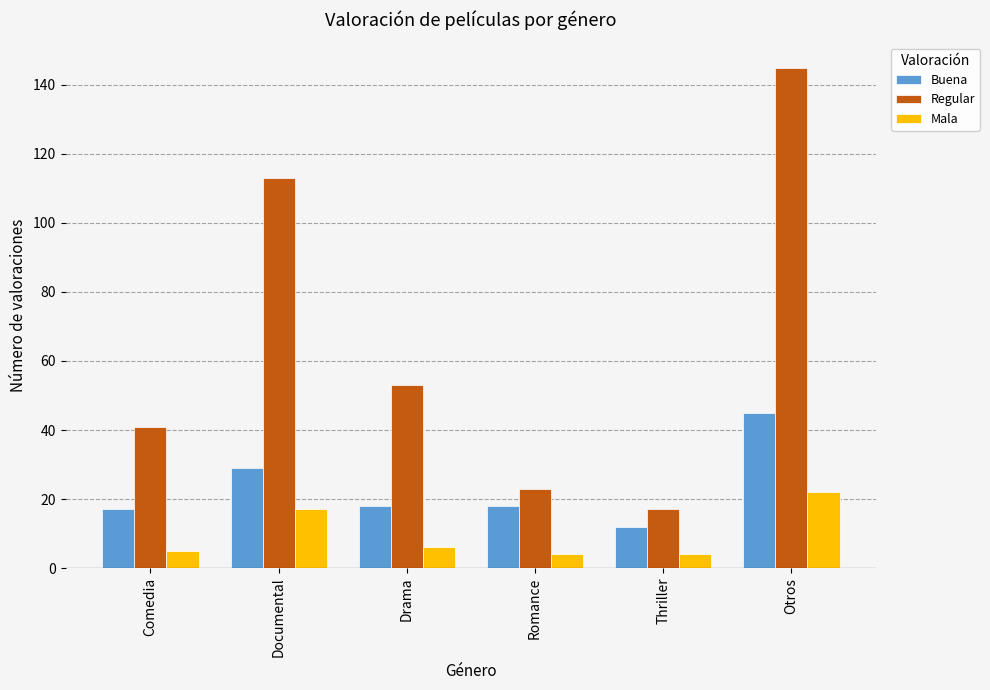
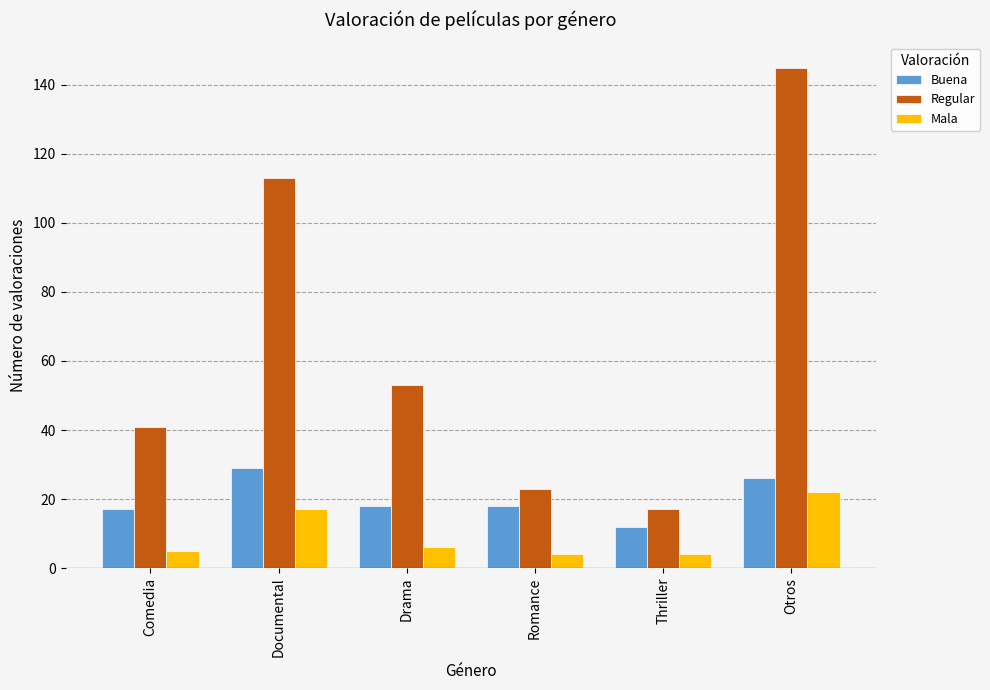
  {
    "Buena": {
      "Comedia": 17,
      "Documental": 29,
      "Drama": 18,
      "Romance": 18,
      "Thriller": 12,
-     "Otros": 45
+     "Otros": 26
    },
    "Regular": {
      "Comedia": 41,
      "Documental": 113,
      "Drama": 53,
      "Romance": 23,
      "Thriller": 17,
      "Otros": 145
    },
    "Mala": {
      "Comedia": 5,
      "Documental": 17,
      "Drama": 6,
      "Romance": 4,
      "Thriller": 4,
      "Otros": 22
    }
  }
